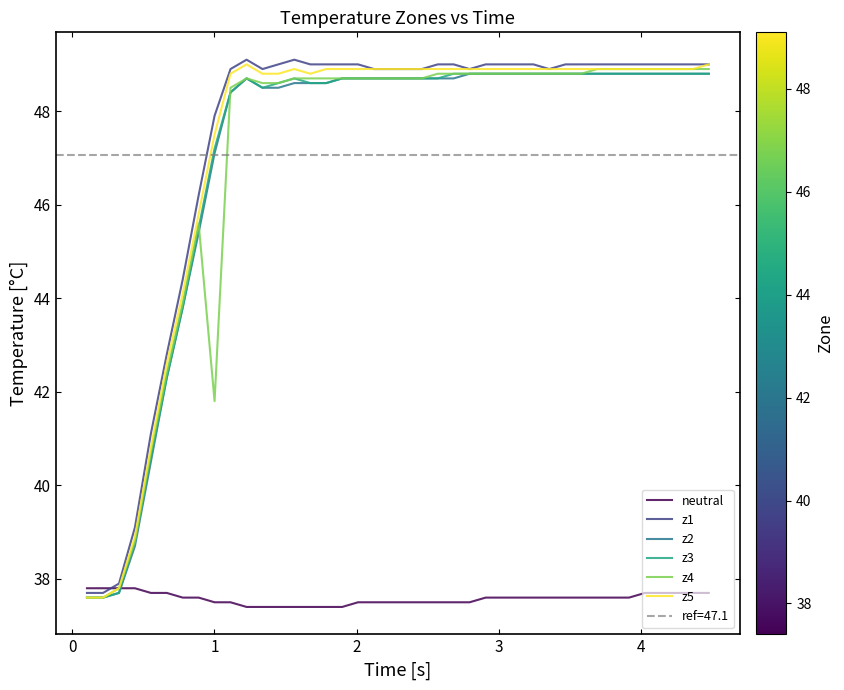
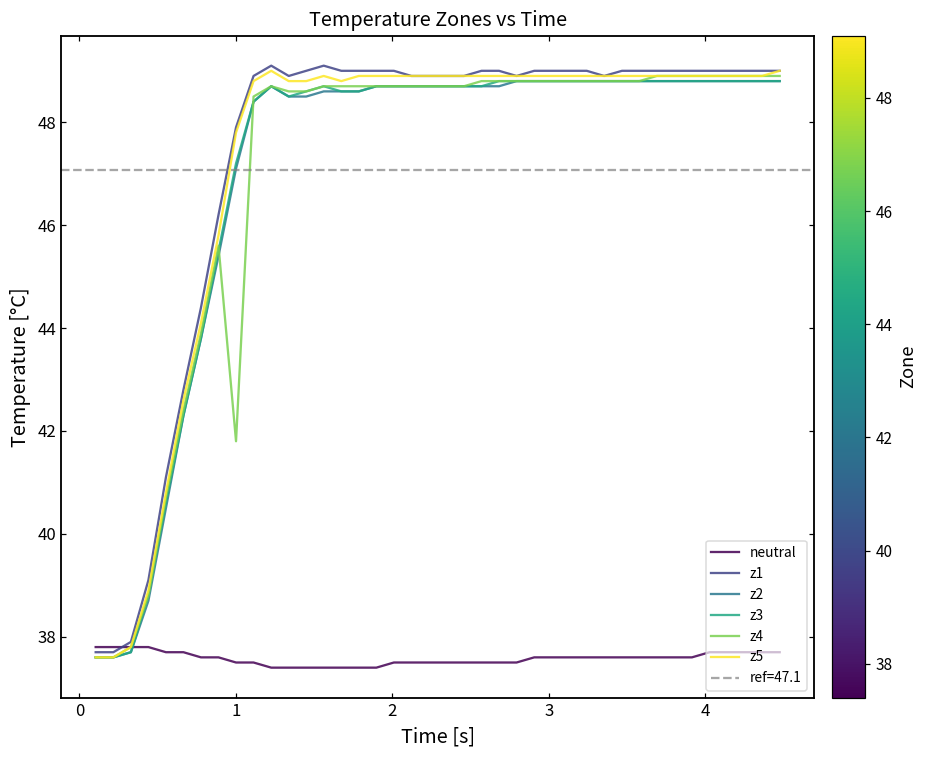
  {
    "neutral": {
      "1": 37.5
    },
    "z4": {
      "1": 41.8
    },
    "z5": {
-     "1": 47.5
+     "1": 47.8
    }
  }
